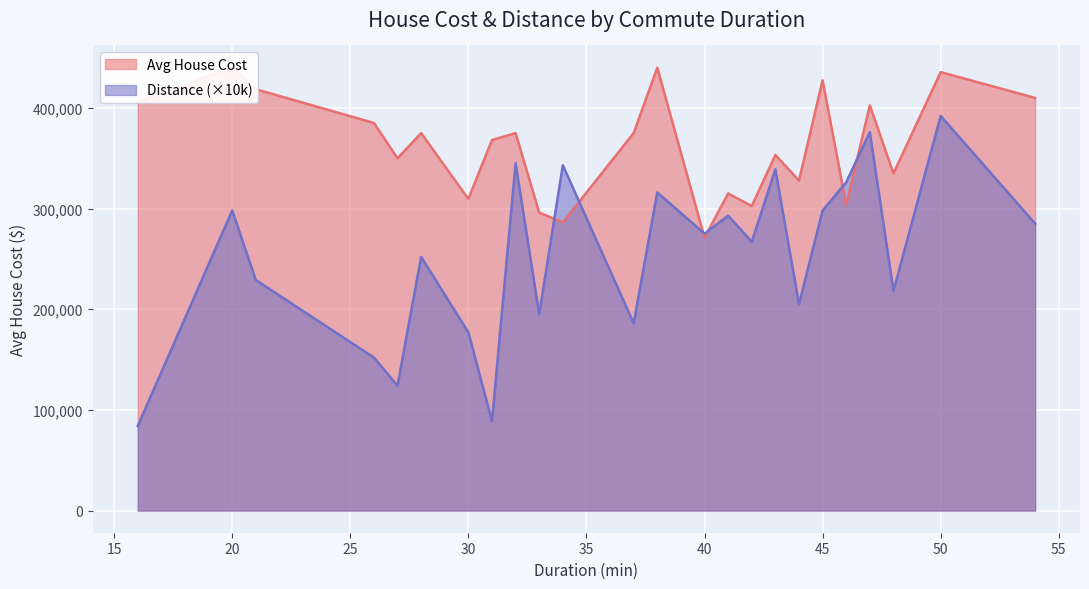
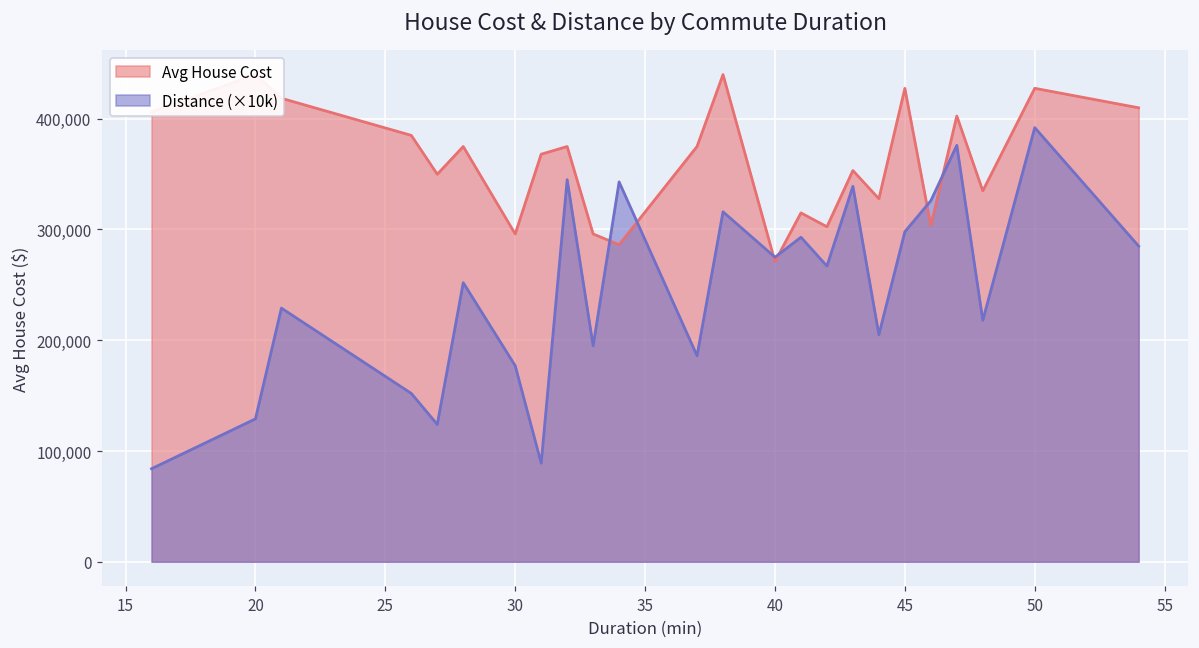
  {
    "Avg House Cost": {
-     "30": "310,000",
+     "30": "296,000",
      "40": "271,000",
      "45": "427,000",
-     "50": "436,000"
+     "50": "428,000"
    },
    "Distance (×10k)": {
-     "20": "298,000",
+     "20": "129,000",
      "30": "177,000",
      "40": "275,000",
      "45": "298,000",
      "50": "392,000"
    }
  }
